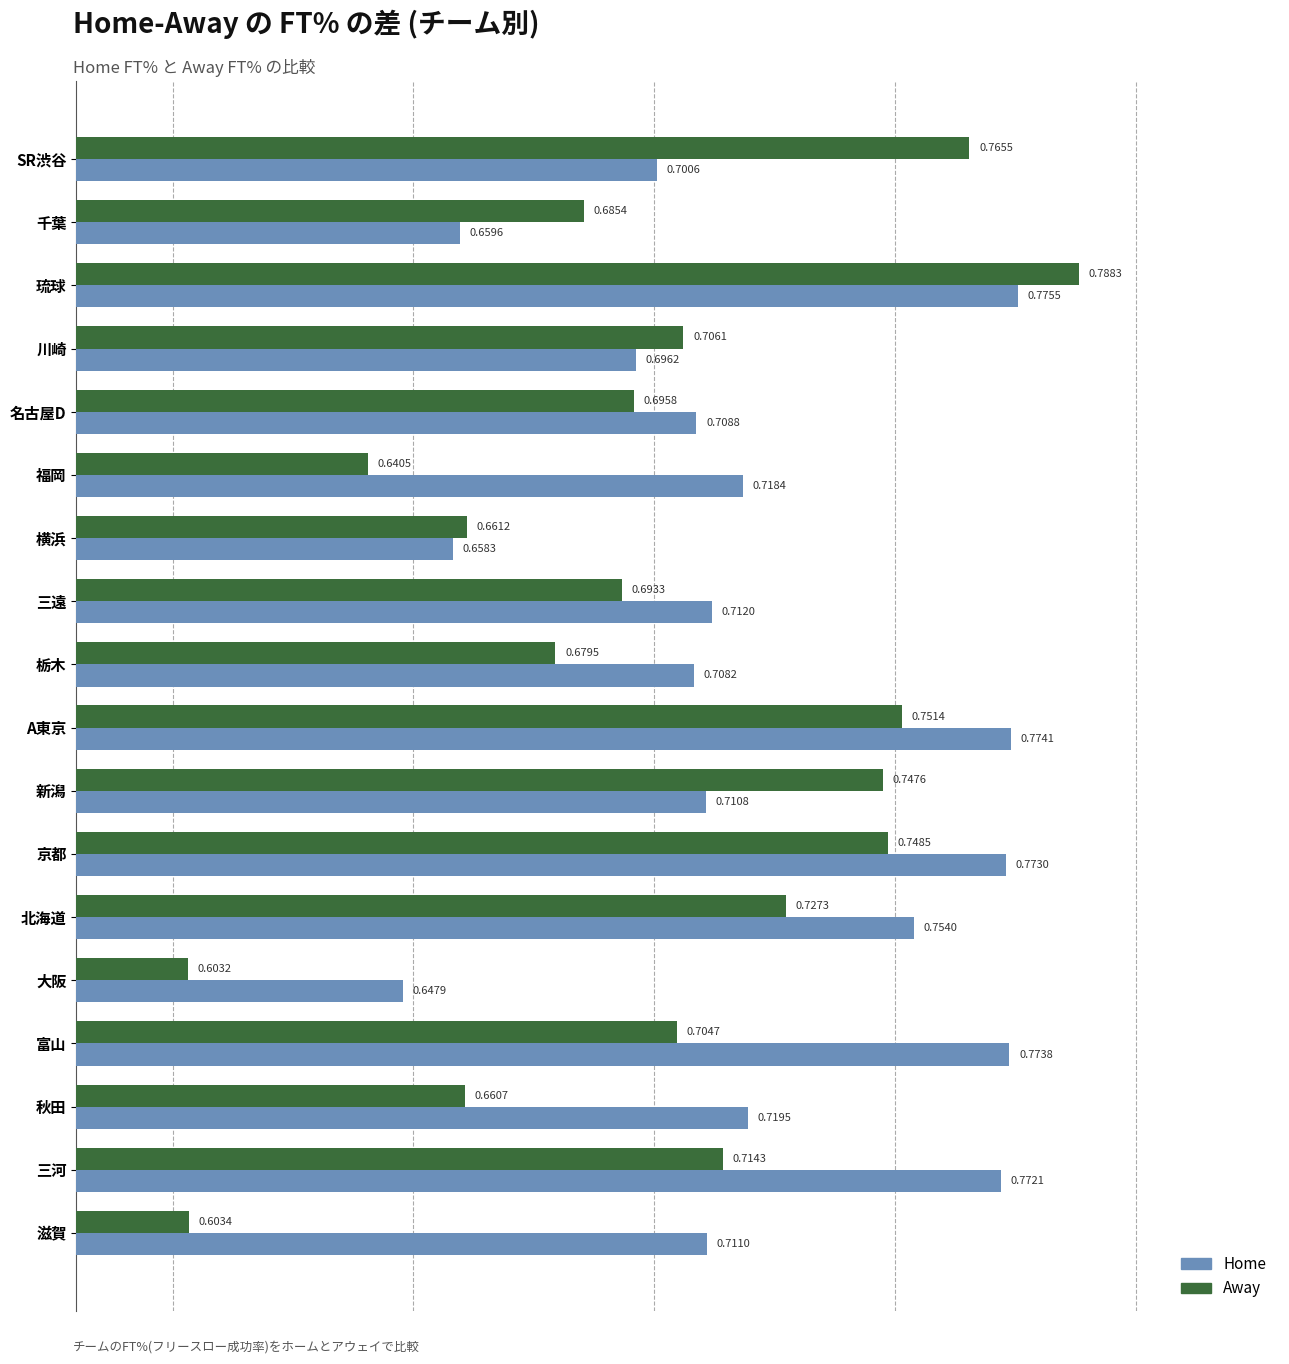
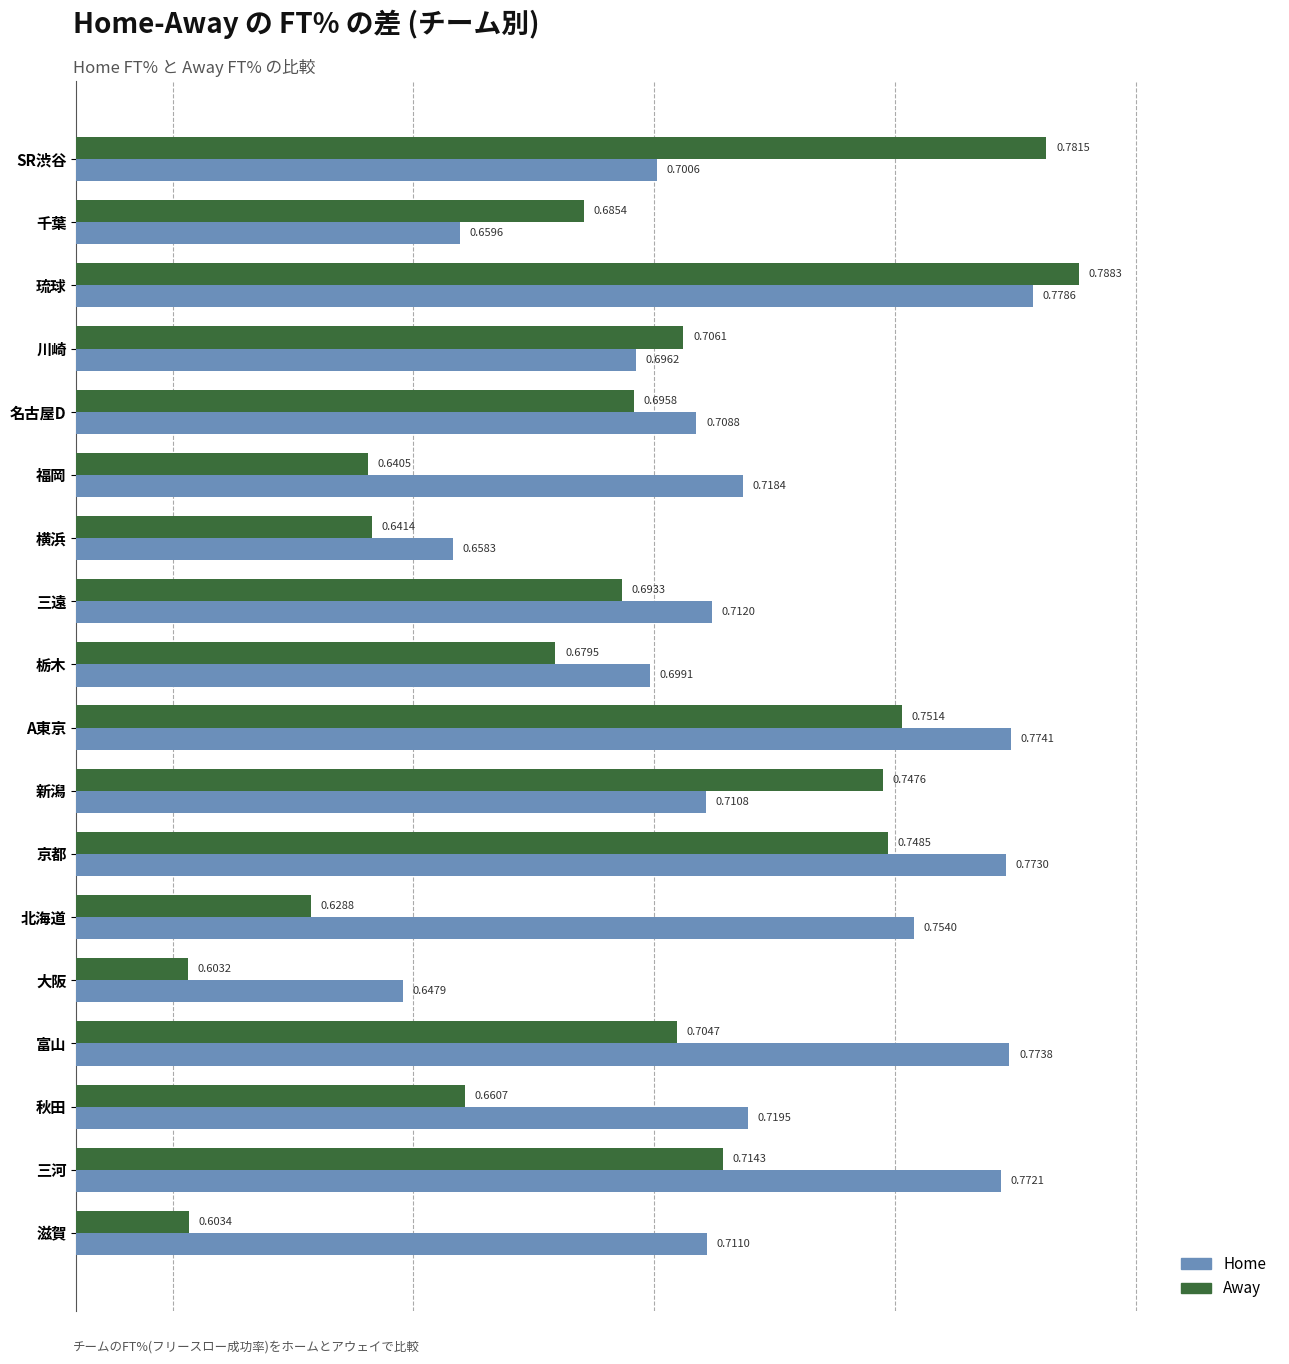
  {
    "Home": {
      "SR渋谷": 0.7006,
      "千葉": 0.6596,
-     "琉球": 0.7755,
+     "琉球": 0.7786,
      "川崎": 0.6962,
      "名古屋D": 0.7088,
      "福岡": 0.7184,
      "横浜": 0.6583,
      "三遠": 0.7120,
-     "栃木": 0.7082,
+     "栃木": 0.6991,
      "A東京": 0.7741,
      "新潟": 0.7108,
      "京都": 0.7730,
      "北海道": 0.7540,
      "大阪": 0.6479,
      "富山": 0.7738,
      "秋田": 0.7195,
      "三河": 0.7721,
      "滋賀": 0.7110
    },
    "Away": {
-     "SR渋谷": 0.7655,
+     "SR渋谷": 0.7815,
      "千葉": 0.6854,
      "琉球": 0.7883,
      "川崎": 0.7061,
      "名古屋D": 0.6958,
      "福岡": 0.6405,
-     "横浜": 0.6612,
+     "横浜": 0.6414,
      "三遠": 0.6933,
      "栃木": 0.6795,
      "A東京": 0.7514,
      "新潟": 0.7476,
      "京都": 0.7485,
-     "北海道": 0.7273,
+     "北海道": 0.6288,
      "大阪": 0.6032,
      "富山": 0.7047,
      "秋田": 0.6607,
      "三河": 0.7143,
      "滋賀": 0.6034
    }
  }
